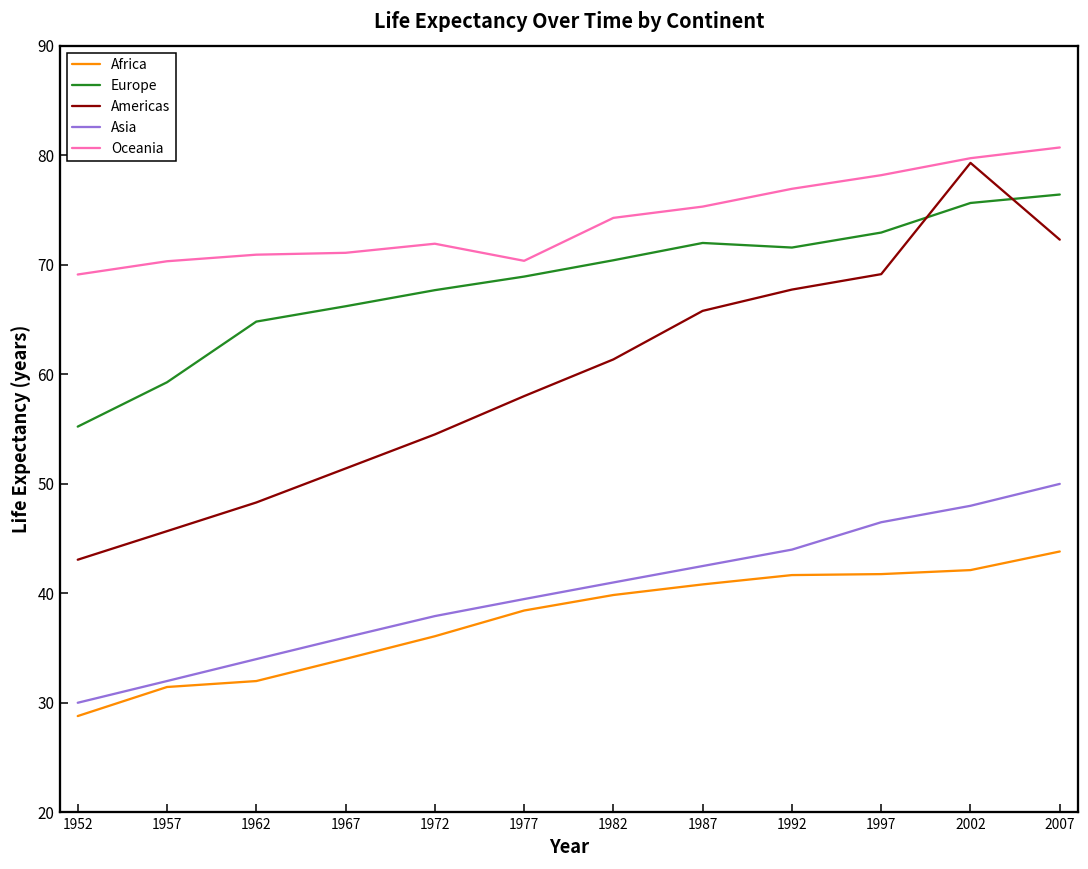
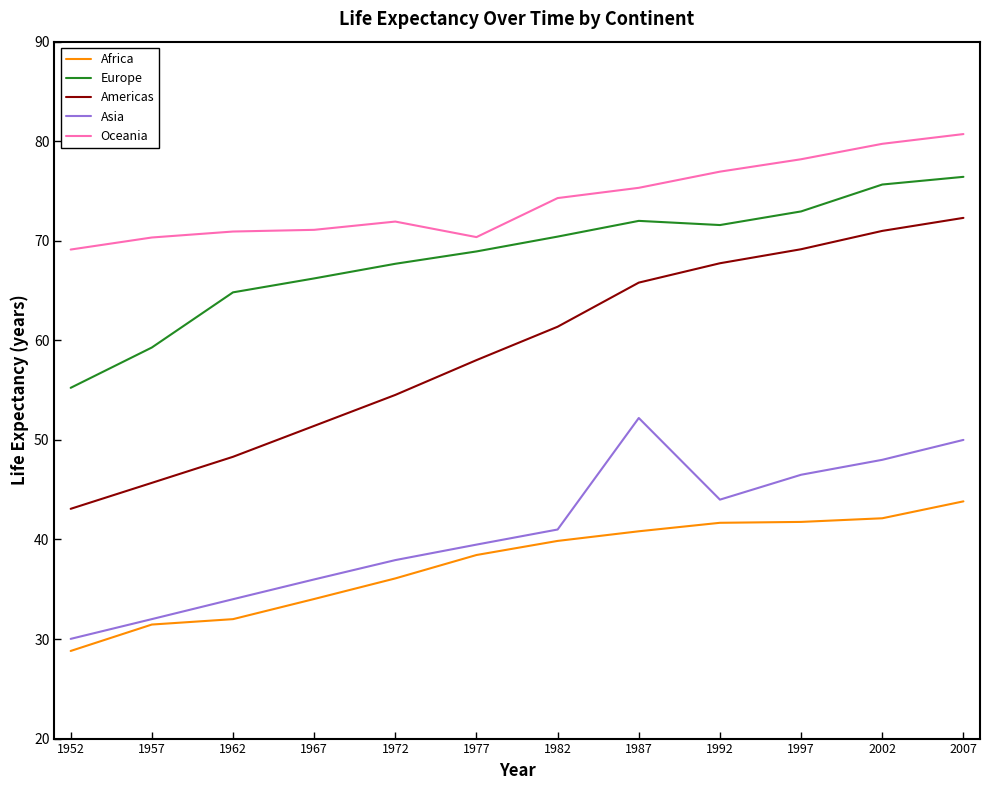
  {
    "Africa": {
      "1952": 29,
      "1957": 31,
      "1962": 32,
      "1967": 34,
      "1972": 36,
      "1977": 38,
      "1982": 40,
      "1987": 41,
      "1992": 42,
      "1997": 42,
      "2002": 42,
      "2007": 44
    },
    "Europe": {
      "1952": 55,
      "1957": 59,
      "1962": 65,
      "1967": 66,
      "1972": 68,
      "1977": 69,
      "1982": 70,
      "1987": 72,
      "1992": 72,
      "1997": 73,
      "2002": 76,
      "2007": 76
    },
    "Americas": {
      "1952": 43,
      "1957": 46,
      "1962": 48,
      "1967": 51,
      "1972": 55,
      "1977": 58,
      "1982": 61,
      "1987": 66,
      "1992": 68,
      "1997": 69,
-     "2002": 79,
+     "2002": 71,
      "2007": 72
    },
    "Asia": {
      "1952": 30,
      "1957": 32,
      "1962": 34,
      "1967": 36,
      "1972": 38,
      "1977": 39,
      "1982": 41,
-     "1987": 43,
+     "1987": 52,
      "1992": 44,
      "1997": 47,
      "2002": 48,
      "2007": 50
    },
    "Oceania": {
      "1952": 69,
      "1957": 70,
      "1962": 71,
      "1967": 71,
      "1972": 72,
      "1977": 70,
      "1982": 74,
      "1987": 75,
      "1992": 77,
      "1997": 78,
      "2002": 80,
      "2007": 81
    }
  }
